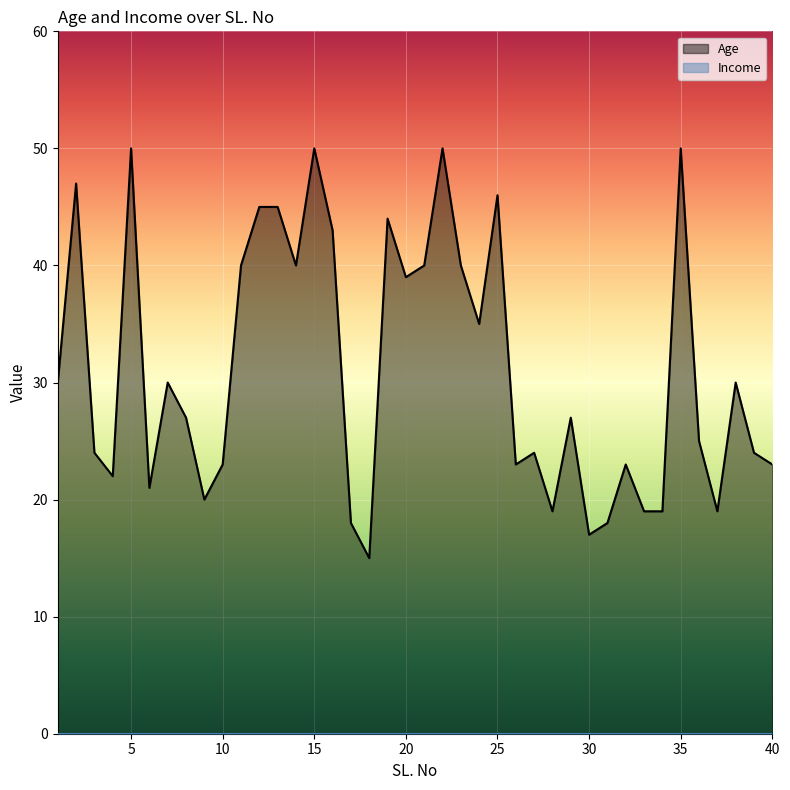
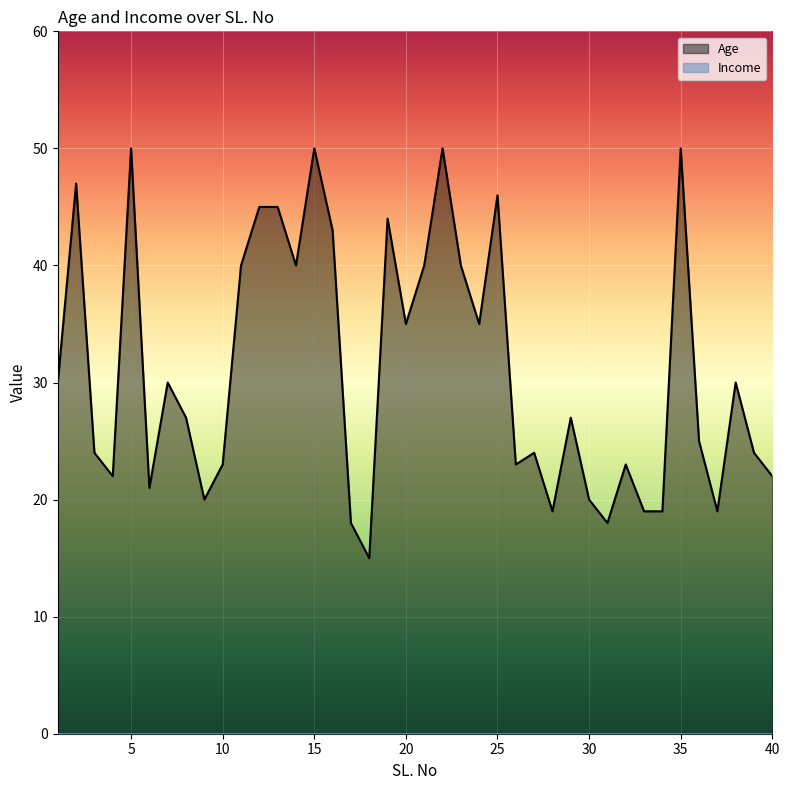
  {
    "Age": {
      "5": 50,
      "10": 23,
      "15": 50,
-     "20": 39,
+     "20": 35,
      "25": 46,
-     "30": 17,
+     "30": 20,
      "35": 50,
-     "40": 23
+     "40": 22
    },
    "Income": {
      "5": 0,
      "10": 0,
      "15": 0,
      "20": 0,
      "25": 0,
      "30": 0,
      "35": 0,
      "40": 0
    }
  }
